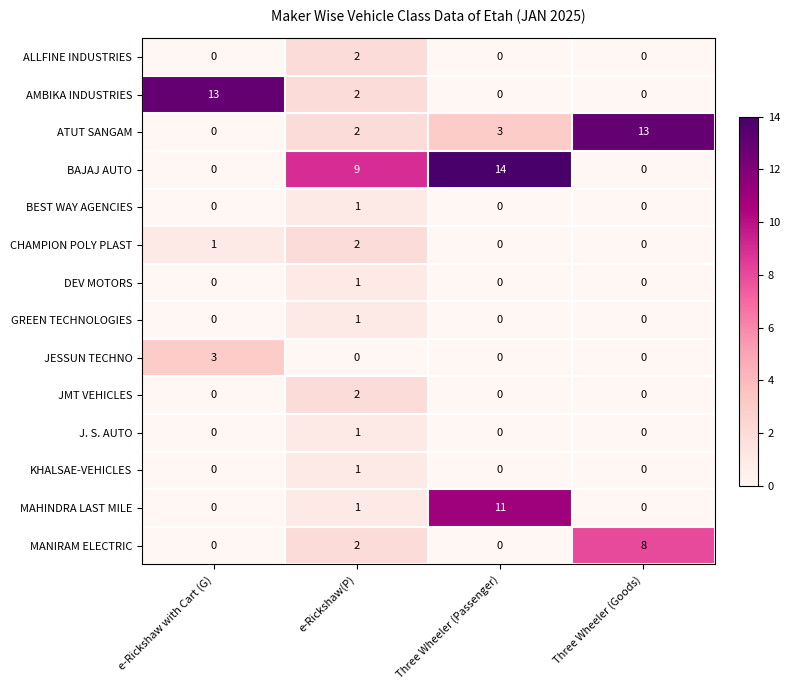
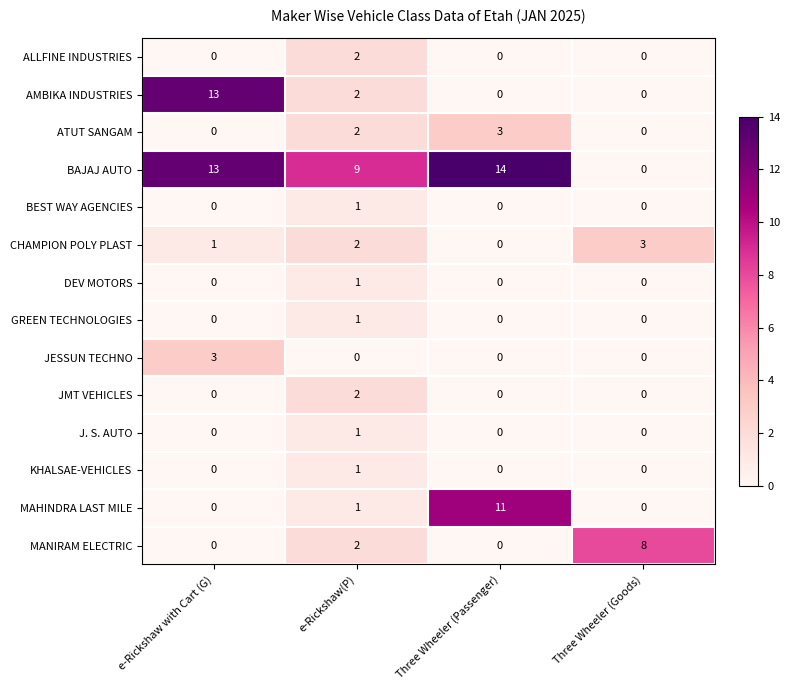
  {
    "ALLFINE INDUSTRIES": {
      "e-Rickshaw with Cart (G)": 0,
      "e-Rickshaw(P)": 2,
      "Three Wheeler (Passenger)": 0,
      "Three Wheeler (Goods)": 0
    },
    "AMBIKA INDUSTRIES": {
      "e-Rickshaw with Cart (G)": 13,
      "e-Rickshaw(P)": 2,
      "Three Wheeler (Passenger)": 0,
      "Three Wheeler (Goods)": 0
    },
    "ATUT SANGAM": {
      "e-Rickshaw with Cart (G)": 0,
      "e-Rickshaw(P)": 2,
      "Three Wheeler (Passenger)": 3,
-     "Three Wheeler (Goods)": 13
+     "Three Wheeler (Goods)": 0
    },
    "BAJAJ AUTO": {
-     "e-Rickshaw with Cart (G)": 0,
+     "e-Rickshaw with Cart (G)": 13,
      "e-Rickshaw(P)": 9,
      "Three Wheeler (Passenger)": 14,
      "Three Wheeler (Goods)": 0
    },
    "BEST WAY AGENCIES": {
      "e-Rickshaw with Cart (G)": 0,
      "e-Rickshaw(P)": 1,
      "Three Wheeler (Passenger)": 0,
      "Three Wheeler (Goods)": 0
    },
    "CHAMPION POLY PLAST": {
      "e-Rickshaw with Cart (G)": 1,
      "e-Rickshaw(P)": 2,
      "Three Wheeler (Passenger)": 0,
-     "Three Wheeler (Goods)": 0
+     "Three Wheeler (Goods)": 3
    },
    "DEV MOTORS": {
      "e-Rickshaw with Cart (G)": 0,
      "e-Rickshaw(P)": 1,
      "Three Wheeler (Passenger)": 0,
      "Three Wheeler (Goods)": 0
    },
    "GREEN TECHNOLOGIES": {
      "e-Rickshaw with Cart (G)": 0,
      "e-Rickshaw(P)": 1,
      "Three Wheeler (Passenger)": 0,
      "Three Wheeler (Goods)": 0
    },
    "JESSUN TECHNO": {
      "e-Rickshaw with Cart (G)": 3,
      "e-Rickshaw(P)": 0,
      "Three Wheeler (Passenger)": 0,
      "Three Wheeler (Goods)": 0
    },
    "JMT VEHICLES": {
      "e-Rickshaw with Cart (G)": 0,
      "e-Rickshaw(P)": 2,
      "Three Wheeler (Passenger)": 0,
      "Three Wheeler (Goods)": 0
    },
    "J. S. AUTO": {
      "e-Rickshaw with Cart (G)": 0,
      "e-Rickshaw(P)": 1,
      "Three Wheeler (Passenger)": 0,
      "Three Wheeler (Goods)": 0
    },
    "KHALSAE-VEHICLES": {
      "e-Rickshaw with Cart (G)": 0,
      "e-Rickshaw(P)": 1,
      "Three Wheeler (Passenger)": 0,
      "Three Wheeler (Goods)": 0
    },
    "MAHINDRA LAST MILE": {
      "e-Rickshaw with Cart (G)": 0,
      "e-Rickshaw(P)": 1,
      "Three Wheeler (Passenger)": 11,
      "Three Wheeler (Goods)": 0
    },
    "MANIRAM ELECTRIC": {
      "e-Rickshaw with Cart (G)": 0,
      "e-Rickshaw(P)": 2,
      "Three Wheeler (Passenger)": 0,
      "Three Wheeler (Goods)": 8
    }
  }
